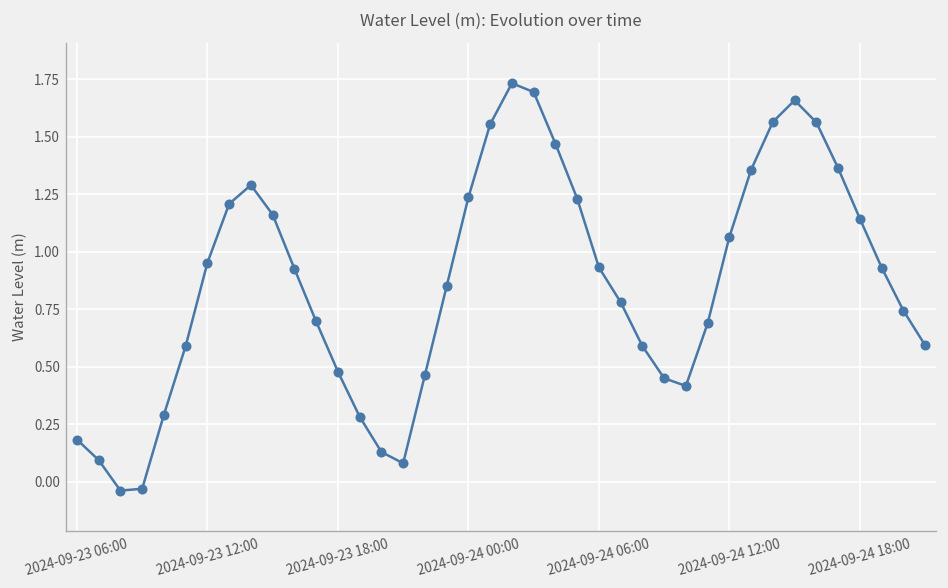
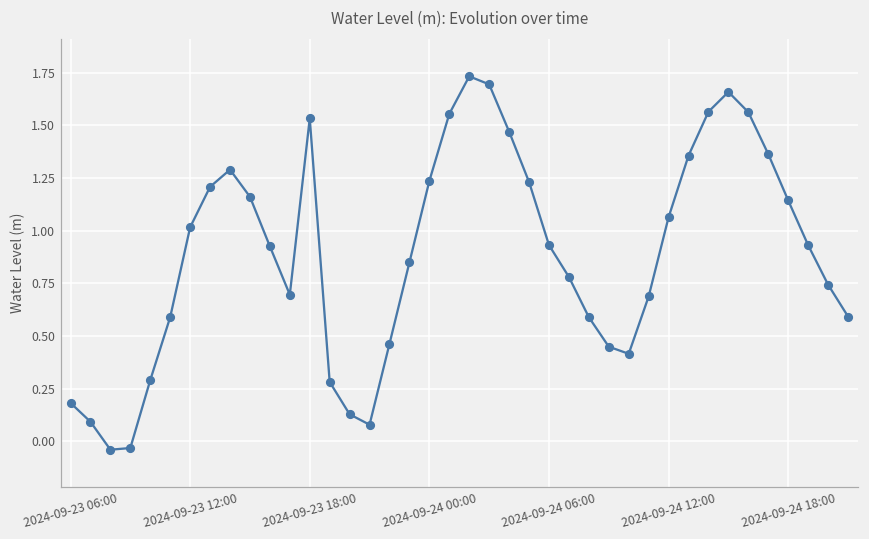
  {
    "2024-09-23 06:00": 0.18,
-   "2024-09-23 12:00": 0.95,
-   "2024-09-23 18:00": 0.48,
+   "2024-09-23 12:00": 1.02,
+   "2024-09-23 18:00": 1.53,
    "2024-09-24 00:00": 1.24,
    "2024-09-24 06:00": 0.93,
    "2024-09-24 12:00": 1.06,
    "2024-09-24 18:00": 1.14
  }
